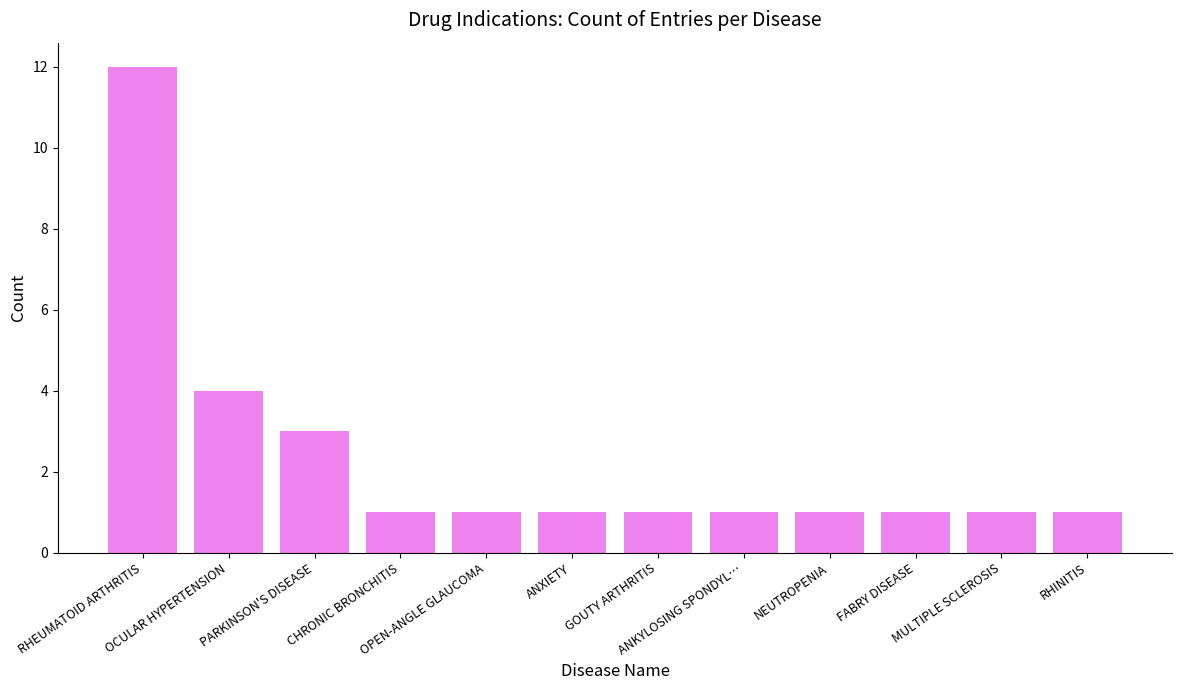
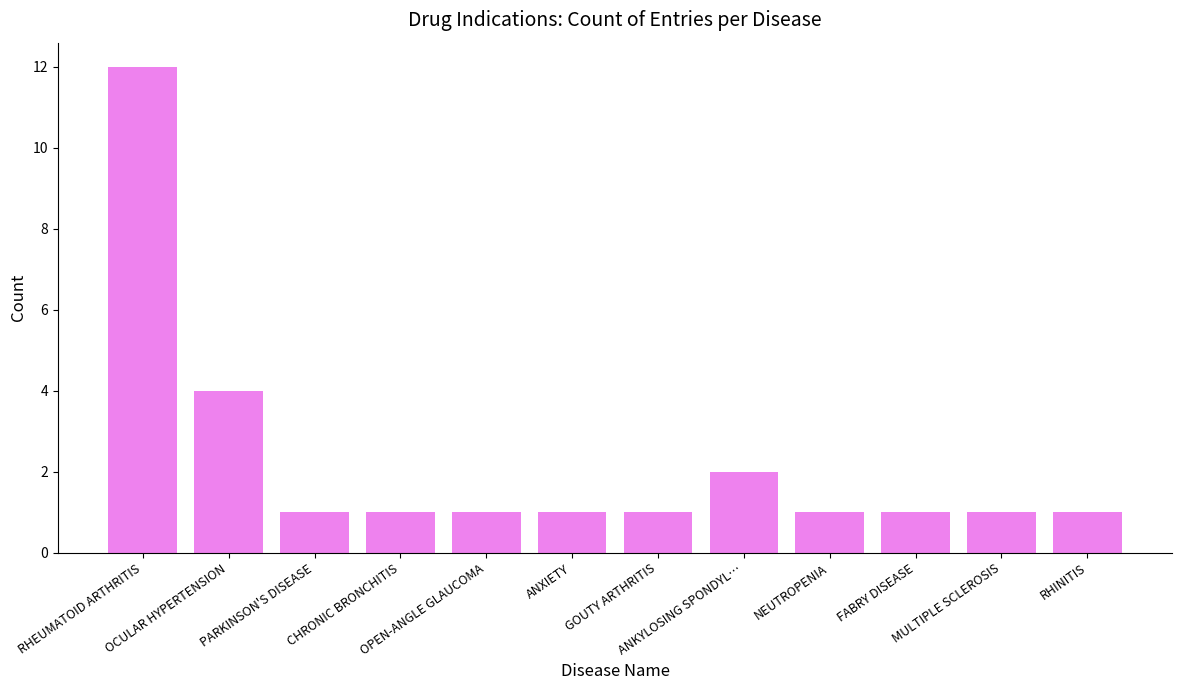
  {
    "RHEUMATOID ARTHRITIS": 12,
    "OCULAR HYPERTENSION": 4,
-   "PARKINSON'S DISEASE": 3,
+   "PARKINSON'S DISEASE": 1,
    "CHRONIC BRONCHITIS": 1,
    "OPEN-ANGLE GLAUCOMA": 1,
    "ANXIETY": 1,
    "GOUTY ARTHRITIS": 1,
-   "ANKYLOSING SPONDYL…": 1,
+   "ANKYLOSING SPONDYL…": 2,
    "NEUTROPENIA": 1,
    "FABRY DISEASE": 1,
    "MULTIPLE SCLEROSIS": 1,
    "RHINITIS": 1
  }
